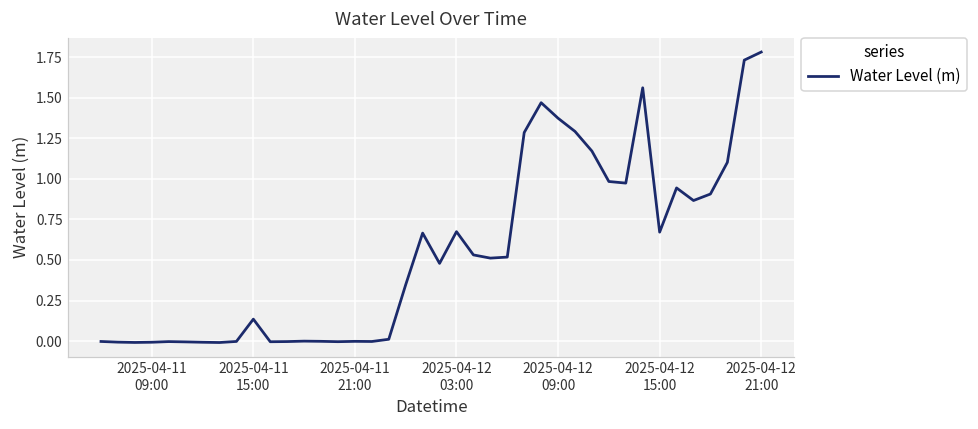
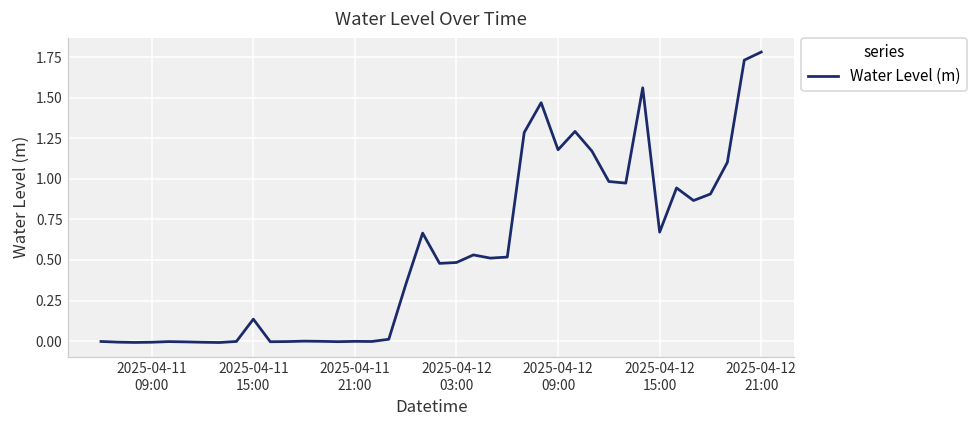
  {
    "2025-04-11 09:00": -0.01,
    "2025-04-11 15:00": 0.14,
    "2025-04-11 21:00": 0.00,
-   "2025-04-12 03:00": 0.67,
-   "2025-04-12 09:00": 1.37,
+   "2025-04-12 03:00": 0.48,
+   "2025-04-12 09:00": 1.18,
    "2025-04-12 15:00": 0.67,
    "2025-04-12 21:00": 1.78
  }
